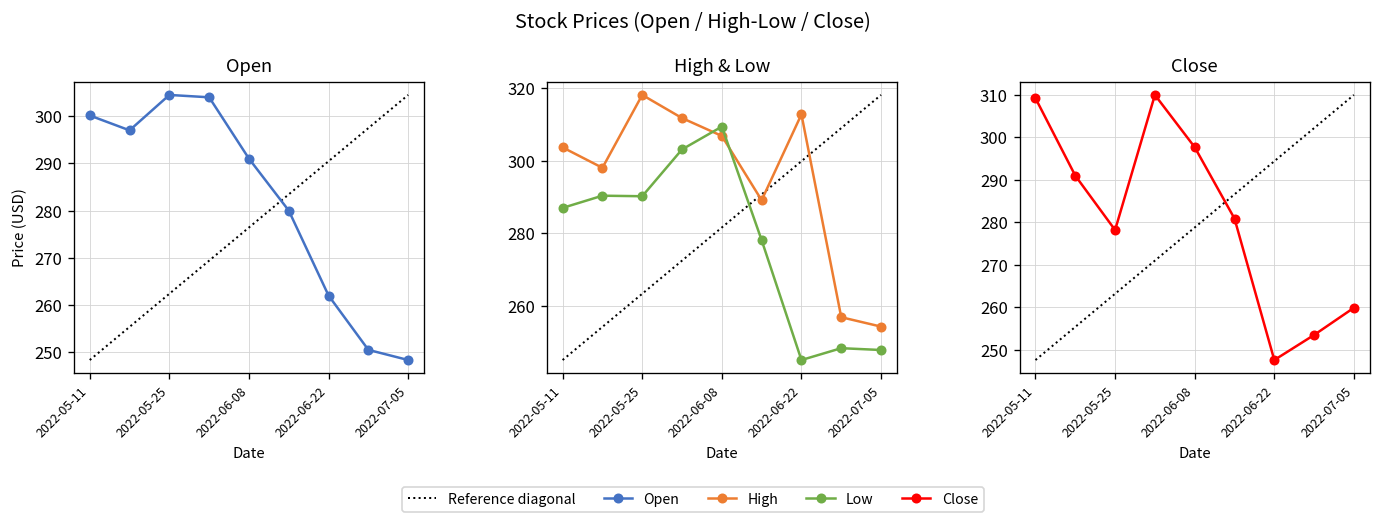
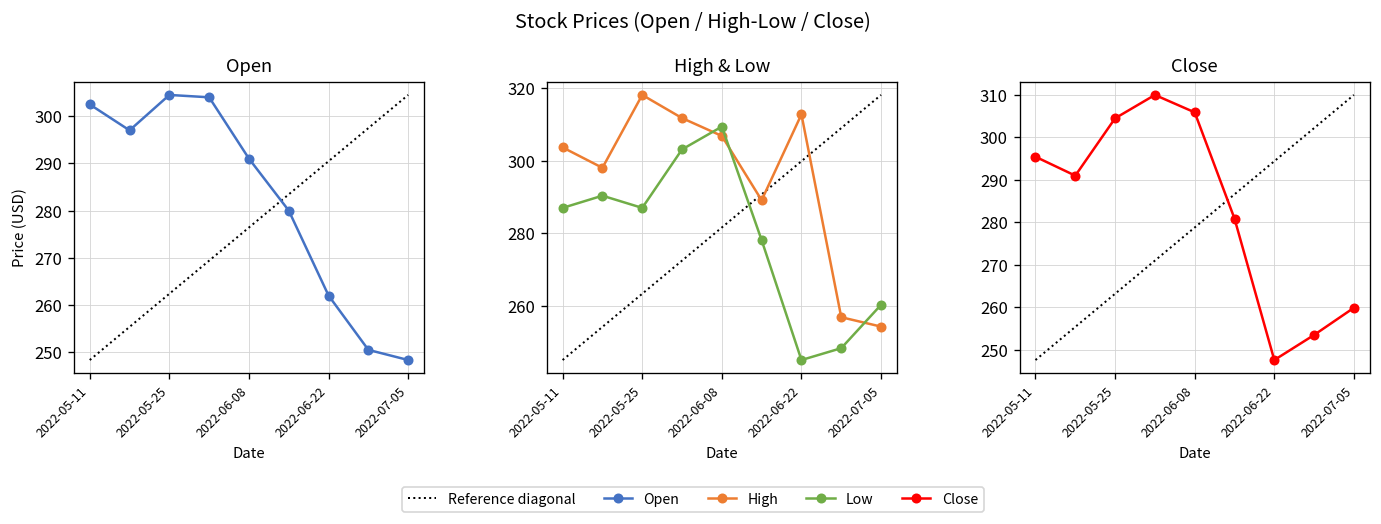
  {
    "Open": {
      "Open": {
-       "2022-05-11": 300,
+       "2022-05-11": 302,
        "2022-05-25": 305,
        "2022-06-08": 291,
        "2022-06-22": 262,
        "2022-07-05": 248
      }
    },
    "High & Low": {
      "High": {
        "2022-05-11": 304,
        "2022-05-25": 318,
        "2022-06-08": 307,
        "2022-06-22": 313,
        "2022-07-05": 254
      },
      "Low": {
        "2022-05-11": 287,
-       "2022-05-25": 290,
+       "2022-05-25": 287,
        "2022-06-08": 309,
        "2022-06-22": 245,
-       "2022-07-05": 248
+       "2022-07-05": 260
      }
    },
    "Close": {
      "Close": {
-       "2022-05-11": 309,
-       "2022-05-25": 278,
-       "2022-06-08": 298,
+       "2022-05-11": 295,
+       "2022-05-25": 305,
+       "2022-06-08": 306,
        "2022-06-22": 248,
        "2022-07-05": 260
      }
    }
  }
